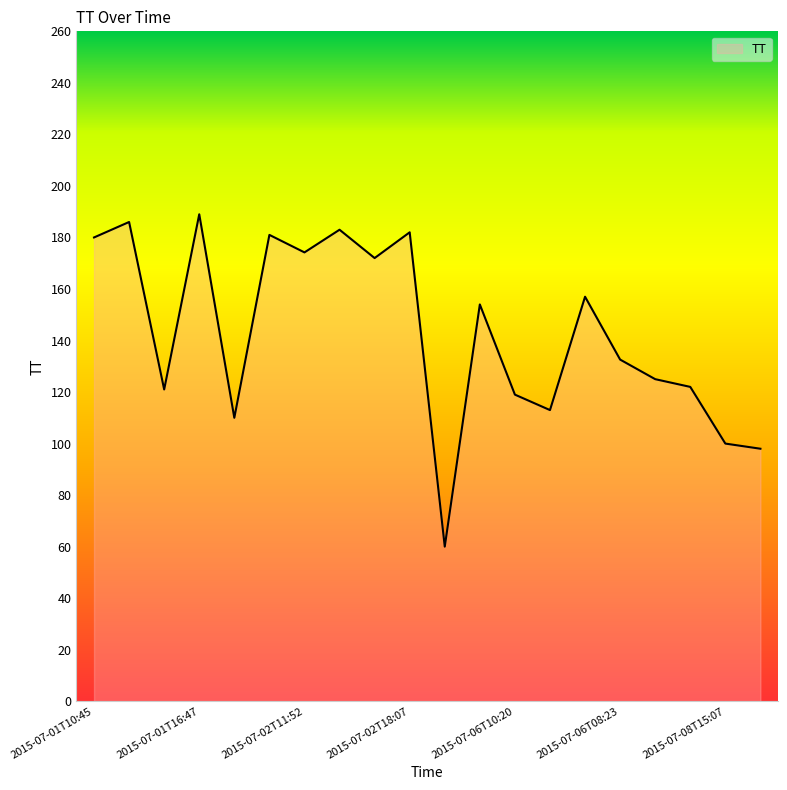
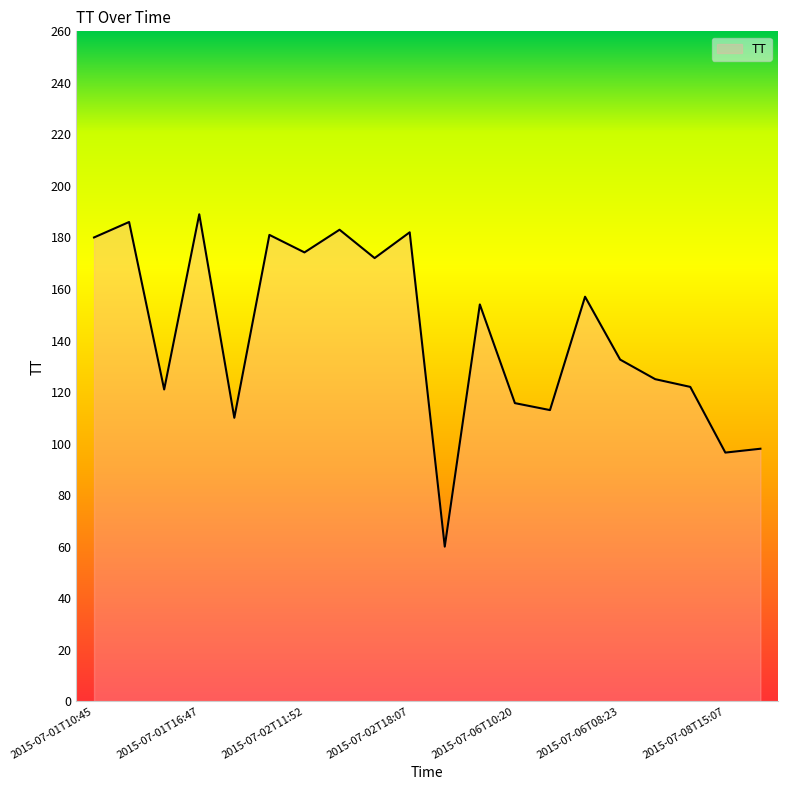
  {
    "2015-07-01T10:45": 180,
    "2015-07-01T16:47": 189,
    "2015-07-02T11:52": 174,
    "2015-07-02T18:07": 182,
-   "2015-07-06T10:20": 119,
+   "2015-07-06T10:20": 116,
    "2015-07-06T08:23": 133,
-   "2015-07-08T15:07": 100
+   "2015-07-08T15:07": 97
  }
